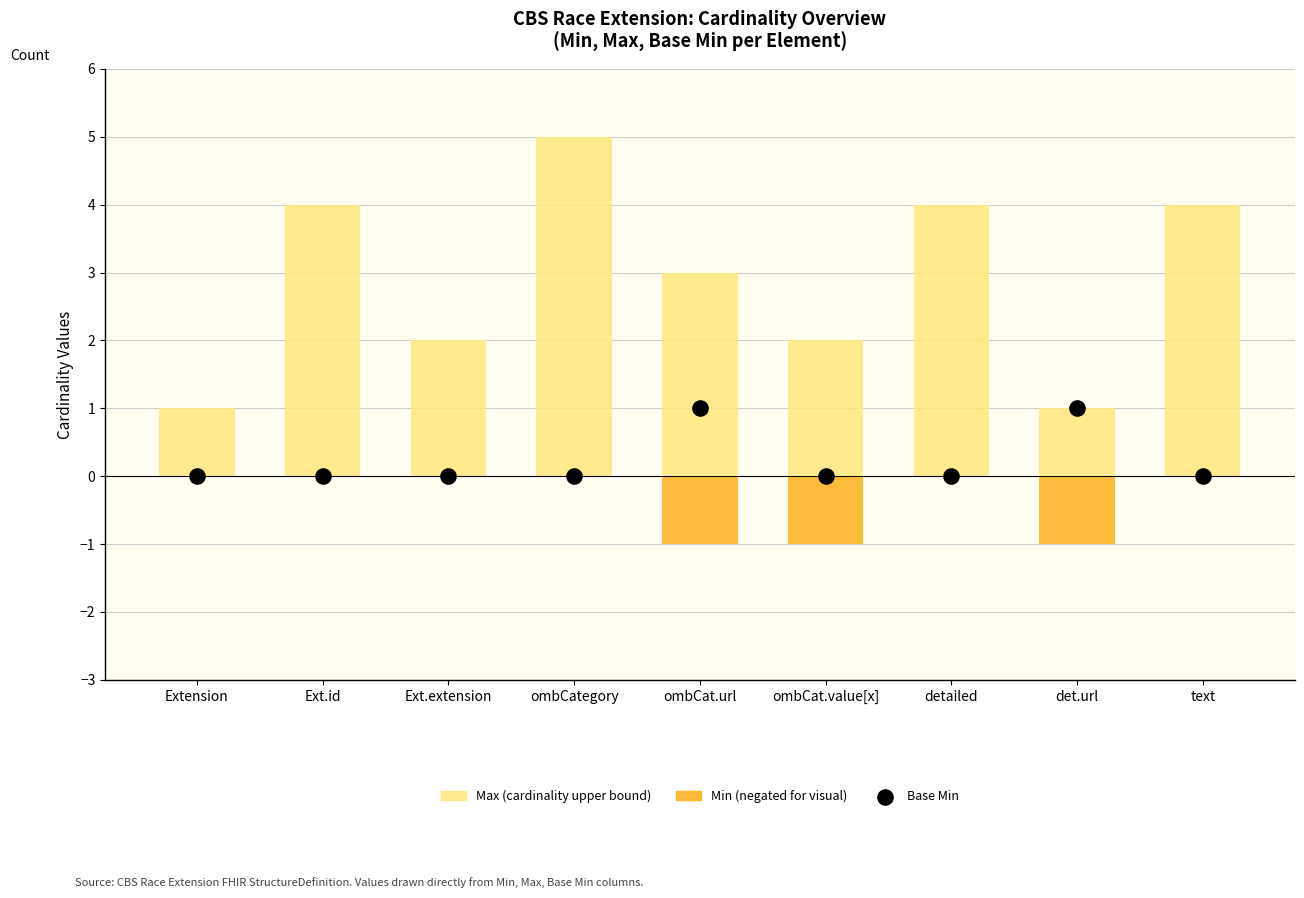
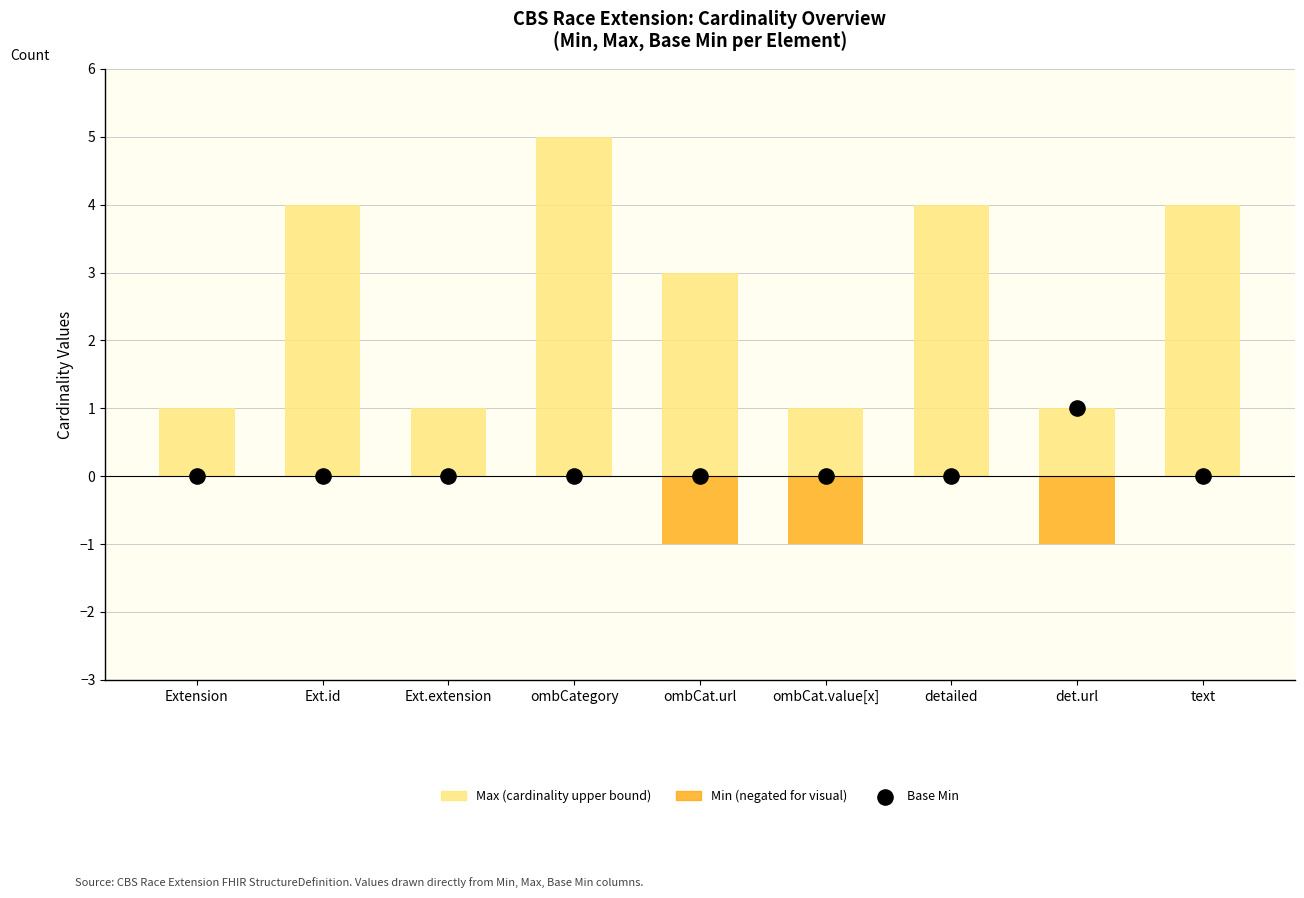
  {
    "Max (cardinality upper bound)": {
      "Extension": 1,
      "Ext.id": 4,
-     "Ext.extension": 2,
+     "Ext.extension": 1,
      "ombCategory": 5,
      "ombCat.url": 3,
-     "ombCat.value[x]": 2,
+     "ombCat.value[x]": 1,
      "detailed": 4,
      "det.url": 1,
      "text": 4
    },
    "Base Min": {
-     "ombCat.url": 1
+     "ombCat.url": 0
    },
    "Min (negated for visual)": {
      "Extension": 0,
      "Ext.id": 0,
      "Ext.extension": 0,
      "ombCategory": 0,
      "ombCat.url": -1,
      "ombCat.value[x]": -1,
      "detailed": 0,
      "det.url": -1,
      "text": 0
    }
  }
